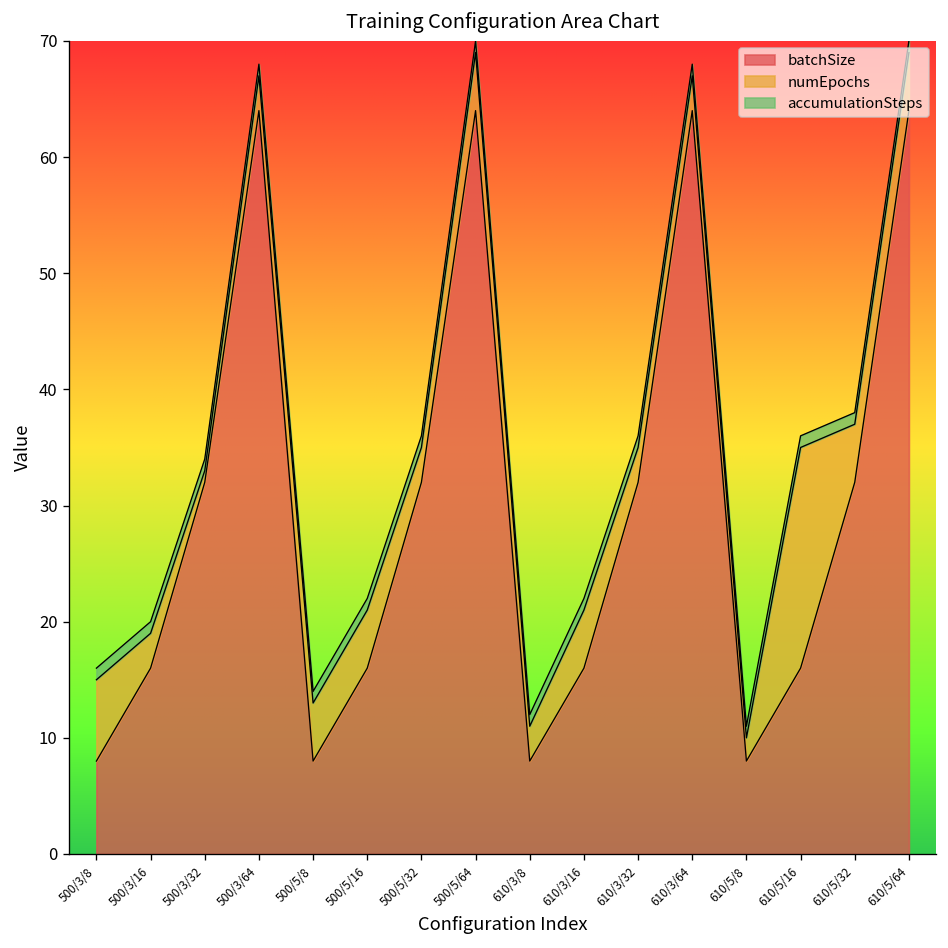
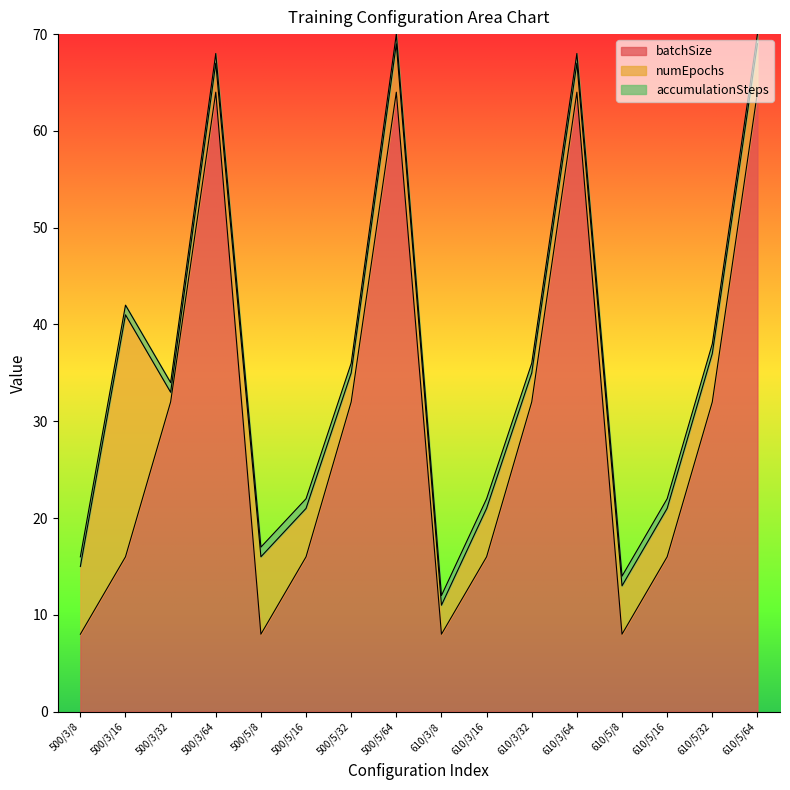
  {
    "batchSize": {
      "500/3/8": 8,
      "500/3/16": 16,
      "500/3/32": 32,
      "500/3/64": 64,
      "500/5/8": 8,
      "500/5/16": 16,
      "500/5/32": 32,
      "500/5/64": 64,
      "610/3/8": 8,
      "610/3/16": 16,
      "610/3/32": 32,
      "610/3/64": 64,
      "610/5/8": 8,
      "610/5/16": 16,
      "610/5/32": 32
    },
    "numEpochs": {
      "500/3/8": 7,
-     "500/3/16": 3,
+     "500/3/16": 25,
      "500/3/32": 1,
      "500/3/64": 3,
-     "500/5/8": 5,
+     "500/5/8": 8,
      "500/5/16": 5,
      "500/5/32": 3,
      "500/5/64": 5,
      "610/3/8": 3,
      "610/3/16": 5,
      "610/3/32": 3,
      "610/3/64": 3,
-     "610/5/8": 2,
-     "610/5/16": 19,
+     "610/5/8": 5,
+     "610/5/16": 5,
      "610/5/32": 5
    },
    "accumulationSteps": {
      "500/3/8": 1,
      "500/3/16": 1,
      "500/3/32": 1,
      "500/3/64": 1,
      "500/5/8": 1,
      "500/5/16": 1,
      "500/5/32": 1,
      "500/5/64": 1,
      "610/3/8": 1,
      "610/3/16": 1,
      "610/3/32": 1,
      "610/3/64": 1,
      "610/5/8": 1,
      "610/5/16": 1,
      "610/5/32": 1,
      "610/5/64": 1
    }
  }
